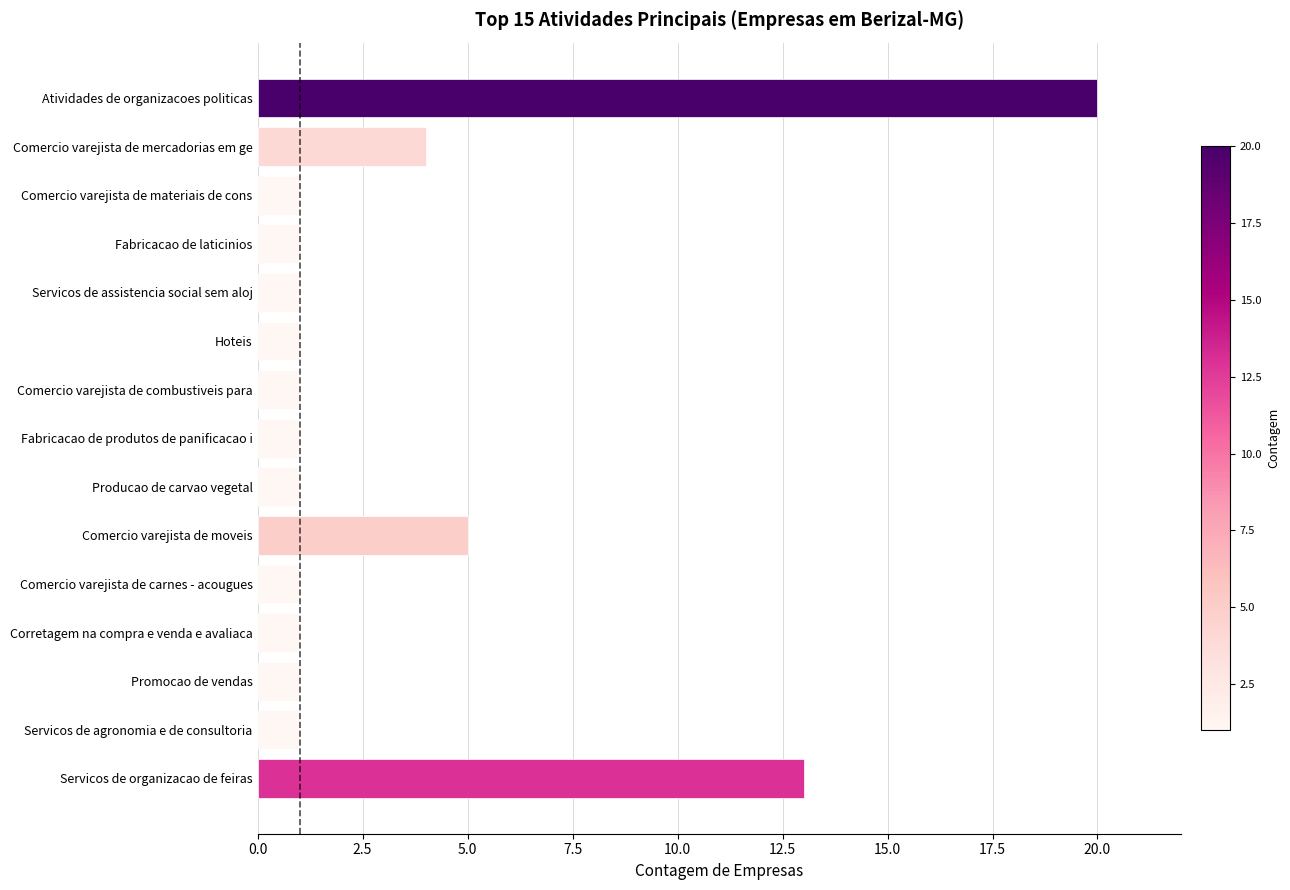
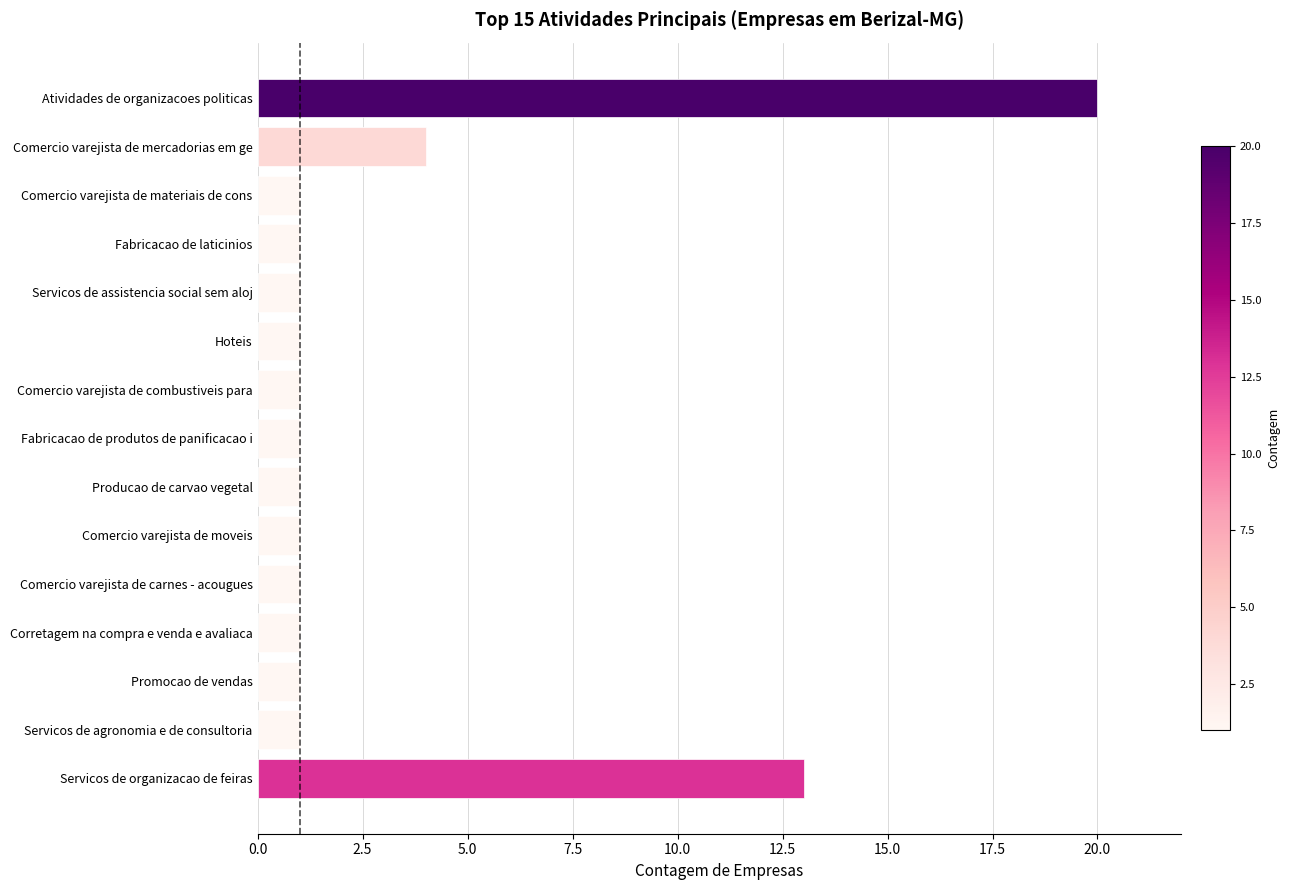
  {
    "Atividades de organizacoes politicas": 20,
    "Comercio varejista de mercadorias em ge": 4,
    "Comercio varejista de materiais de cons": 1,
    "Fabricacao de laticinios": 1,
    "Servicos de assistencia social sem aloj": 1,
    "Hoteis": 1,
    "Comercio varejista de combustiveis para": 1,
    "Fabricacao de produtos de panificacao i": 1,
    "Producao de carvao vegetal": 1,
-   "Comercio varejista de moveis": 5,
+   "Comercio varejista de moveis": 1,
    "Comercio varejista de carnes - acougues": 1,
    "Corretagem na compra e venda e avaliaca": 1,
    "Promocao de vendas": 1,
    "Servicos de agronomia e de consultoria": 1,
    "Servicos de organizacao de feiras": 13
  }
